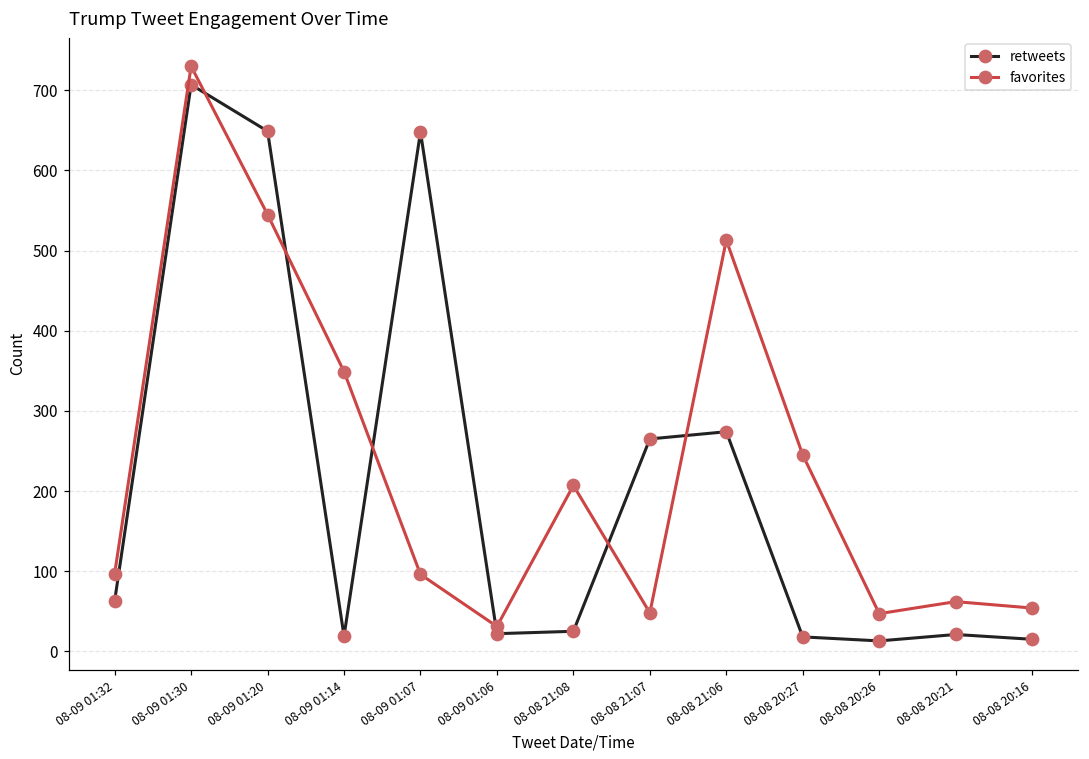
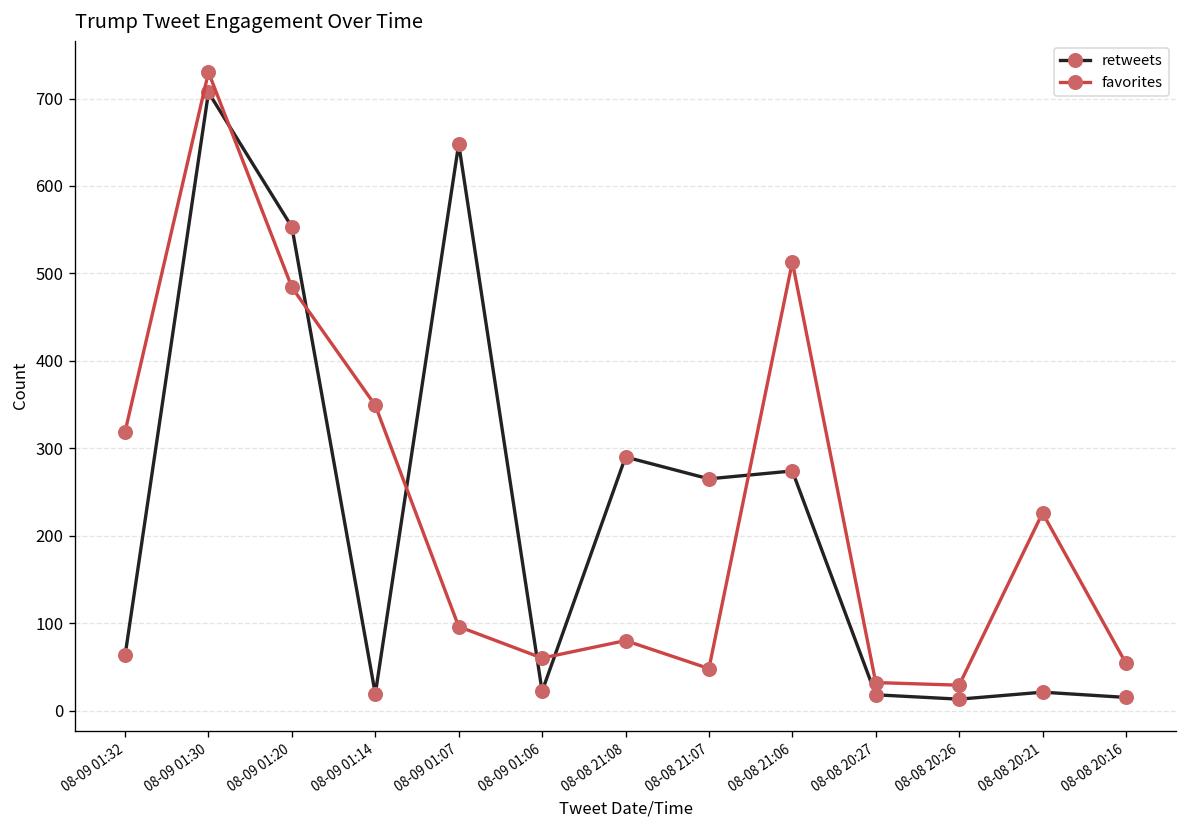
  {
    "retweets": {
      "08-09 01:32": 60,
      "08-09 01:30": 710,
-     "08-09 01:20": 650,
+     "08-09 01:20": 550,
      "08-09 01:14": 20,
      "08-09 01:07": 650,
      "08-09 01:06": 20,
-     "08-08 21:08": 30,
+     "08-08 21:08": 290,
      "08-08 21:07": 270,
      "08-08 21:06": 270,
      "08-08 20:27": 20,
      "08-08 20:26": 10,
      "08-08 20:21": 20,
      "08-08 20:16": 20
    },
    "favorites": {
-     "08-09 01:32": 100,
+     "08-09 01:32": 320,
      "08-09 01:30": 730,
-     "08-09 01:20": 550,
+     "08-09 01:20": 480,
      "08-09 01:14": 350,
      "08-09 01:07": 100,
-     "08-09 01:06": 30,
-     "08-08 21:08": 210,
+     "08-09 01:06": 60,
+     "08-08 21:08": 80,
      "08-08 21:07": 50,
      "08-08 21:06": 510,
-     "08-08 20:27": 250,
-     "08-08 20:26": 50,
-     "08-08 20:21": 60,
+     "08-08 20:27": 30,
+     "08-08 20:26": 30,
+     "08-08 20:21": 230,
      "08-08 20:16": 50
    }
  }
